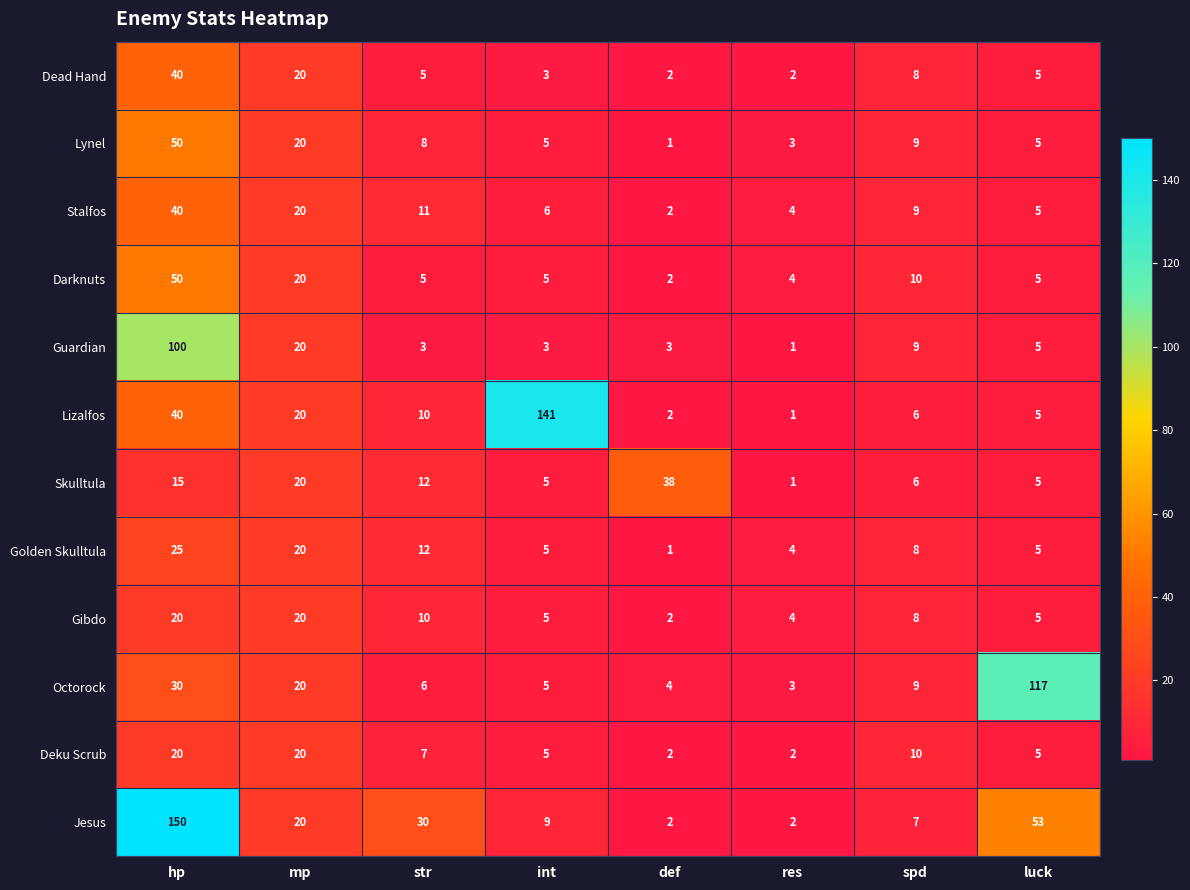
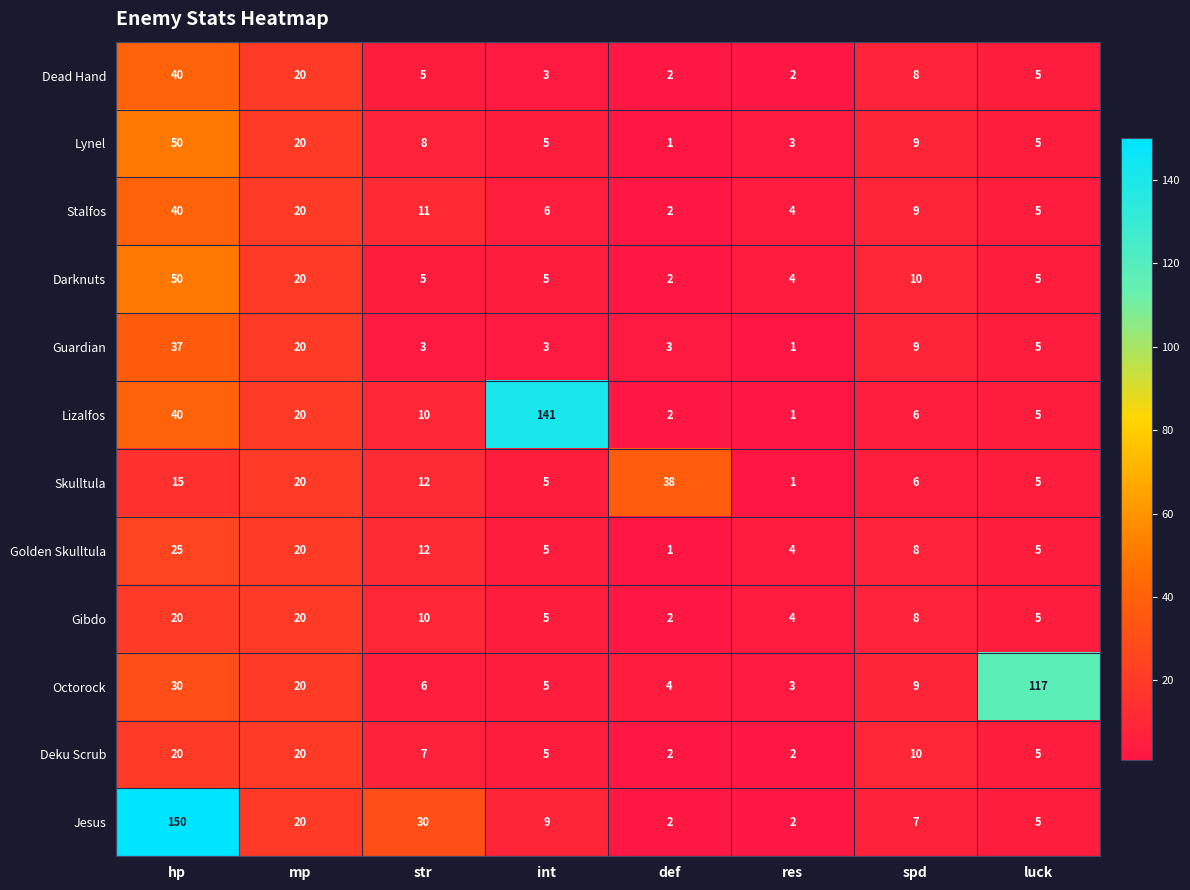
  {
    "Dead Hand": {
      "hp": 40,
      "mp": 20,
      "str": 5,
      "int": 3,
      "def": 2,
      "res": 2,
      "spd": 8,
      "luck": 5
    },
    "Lynel": {
      "hp": 50,
      "mp": 20,
      "str": 8,
      "int": 5,
      "def": 1,
      "res": 3,
      "spd": 9,
      "luck": 5
    },
    "Stalfos": {
      "hp": 40,
      "mp": 20,
      "str": 11,
      "int": 6,
      "def": 2,
      "res": 4,
      "spd": 9,
      "luck": 5
    },
    "Darknuts": {
      "hp": 50,
      "mp": 20,
      "str": 5,
      "int": 5,
      "def": 2,
      "res": 4,
      "spd": 10,
      "luck": 5
    },
    "Guardian": {
-     "hp": 100,
+     "hp": 37,
      "mp": 20,
      "str": 3,
      "int": 3,
      "def": 3,
      "res": 1,
      "spd": 9,
      "luck": 5
    },
    "Lizalfos": {
      "hp": 40,
      "mp": 20,
      "str": 10,
      "int": 141,
      "def": 2,
      "res": 1,
      "spd": 6,
      "luck": 5
    },
    "Skulltula": {
      "hp": 15,
      "mp": 20,
      "str": 12,
      "int": 5,
      "def": 38,
      "res": 1,
      "spd": 6,
      "luck": 5
    },
    "Golden Skulltula": {
      "hp": 25,
      "mp": 20,
      "str": 12,
      "int": 5,
      "def": 1,
      "res": 4,
      "spd": 8,
      "luck": 5
    },
    "Gibdo": {
      "hp": 20,
      "mp": 20,
      "str": 10,
      "int": 5,
      "def": 2,
      "res": 4,
      "spd": 8,
      "luck": 5
    },
    "Octorock": {
      "hp": 30,
      "mp": 20,
      "str": 6,
      "int": 5,
      "def": 4,
      "res": 3,
      "spd": 9,
      "luck": 117
    },
    "Deku Scrub": {
      "hp": 20,
      "mp": 20,
      "str": 7,
      "int": 5,
      "def": 2,
      "res": 2,
      "spd": 10,
      "luck": 5
    },
    "Jesus": {
      "hp": 150,
      "mp": 20,
      "str": 30,
      "int": 9,
      "def": 2,
      "res": 2,
      "spd": 7,
-     "luck": 53
+     "luck": 5
    }
  }
